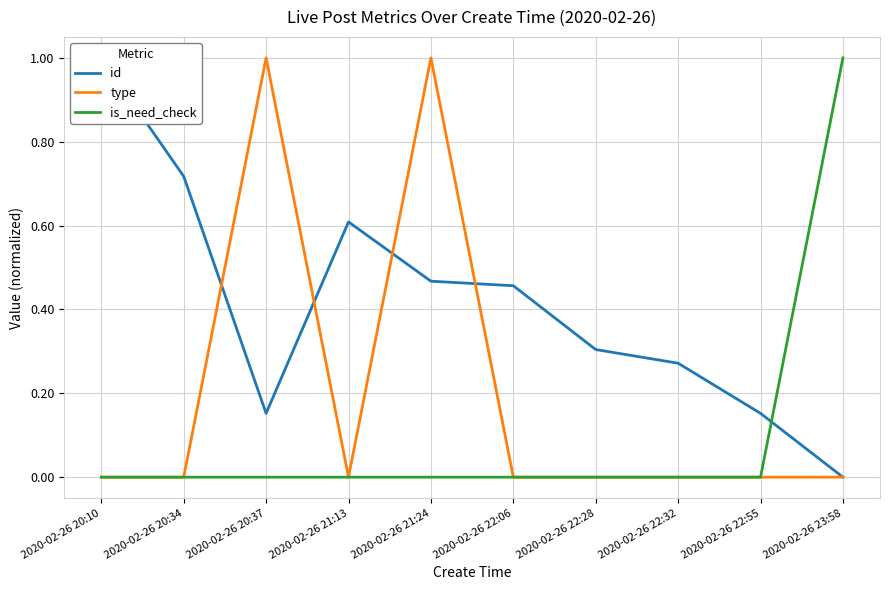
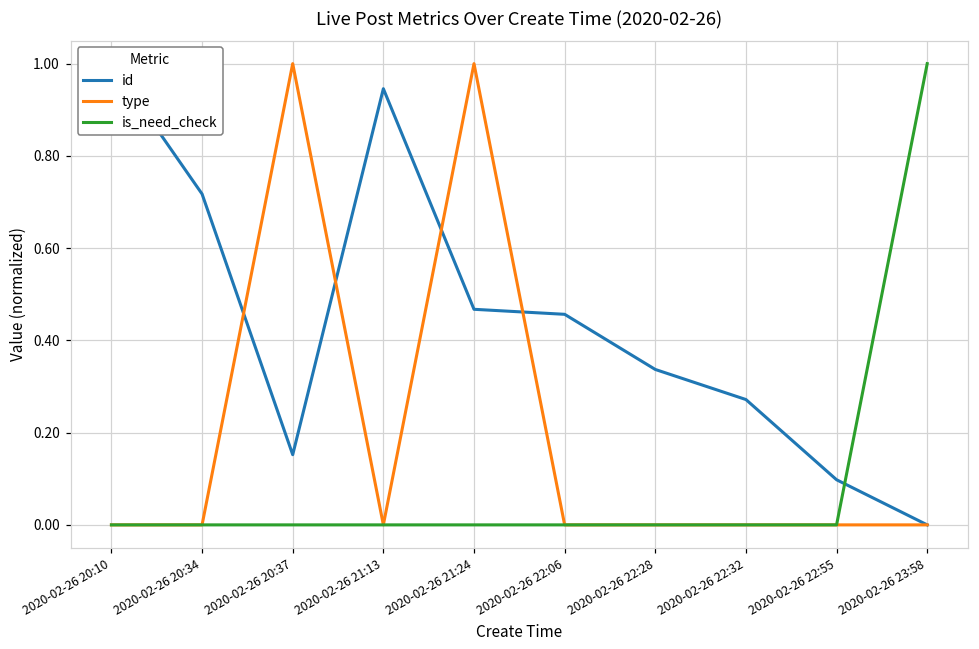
  {
    "id": {
      "2020-02-26 20:34": 0.72,
      "2020-02-26 20:37": 0.15,
-     "2020-02-26 21:13": 0.61,
+     "2020-02-26 21:13": 0.95,
      "2020-02-26 21:24": 0.47,
      "2020-02-26 22:06": 0.46,
-     "2020-02-26 22:28": 0.30,
+     "2020-02-26 22:28": 0.34,
      "2020-02-26 22:32": 0.27,
-     "2020-02-26 22:55": 0.15
+     "2020-02-26 22:55": 0.10
    },
    "type": {
      "2020-02-26 20:37": 1.00,
      "2020-02-26 21:24": 1.00
    },
    "is_need_check": {
      "2020-02-26 20:37": 0.00,
      "2020-02-26 21:24": 0.00,
      "2020-02-26 23:58": 1.00
    }
  }
